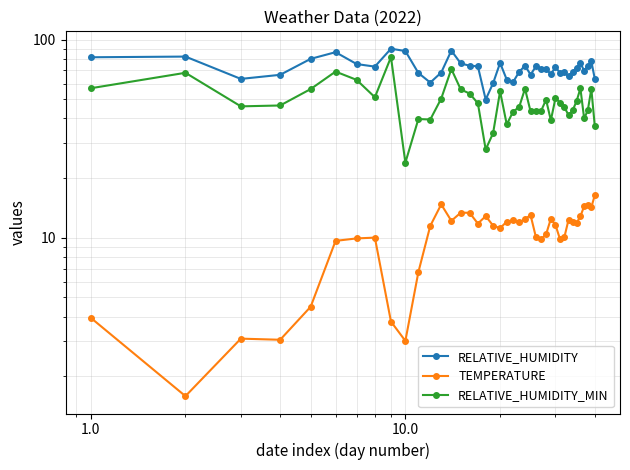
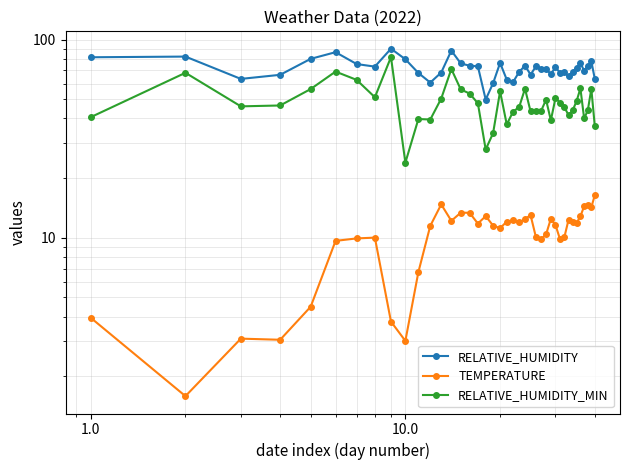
  {
    "RELATIVE_HUMIDITY": {
      "1.0": 81,
-     "10.0": 90
+     "10.0": 80
    },
    "TEMPERATURE": {
      "1.0": 4,
      "10.0": 3
    },
    "RELATIVE_HUMIDITY_MIN": {
-     "1.0": 57,
+     "1.0": 41,
      "10.0": 24
    }
  }
